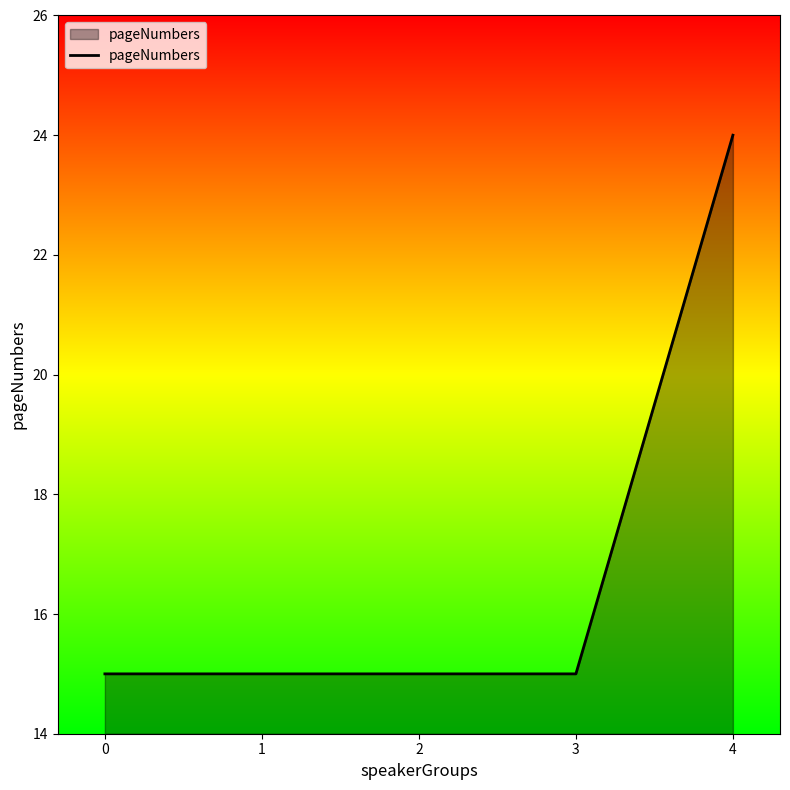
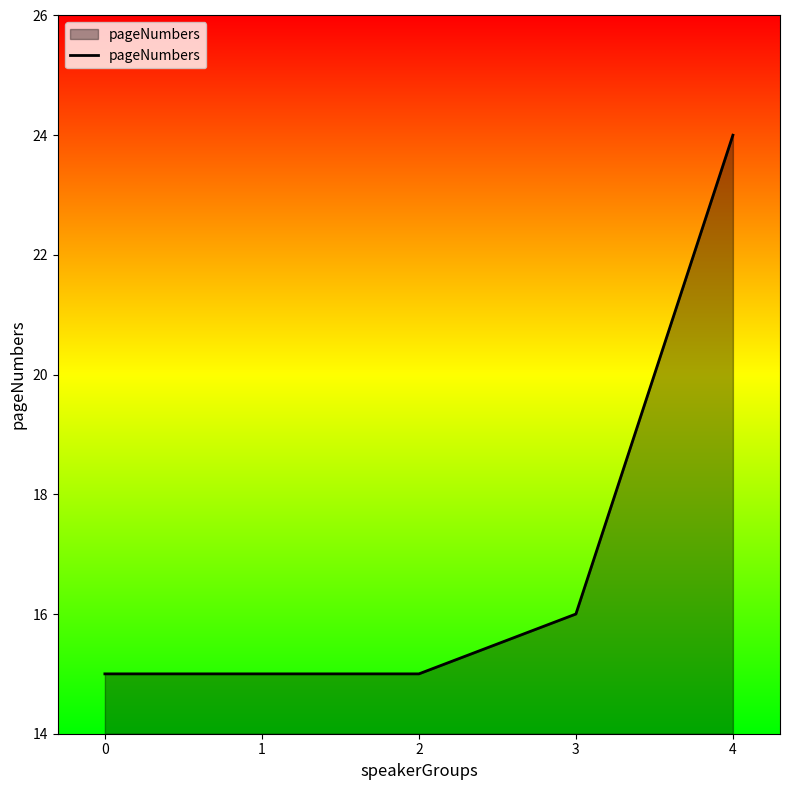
  {
    "0": 15,
    "1": 15,
    "2": 15,
-   "3": 15,
+   "3": 16,
    "4": 24
  }
